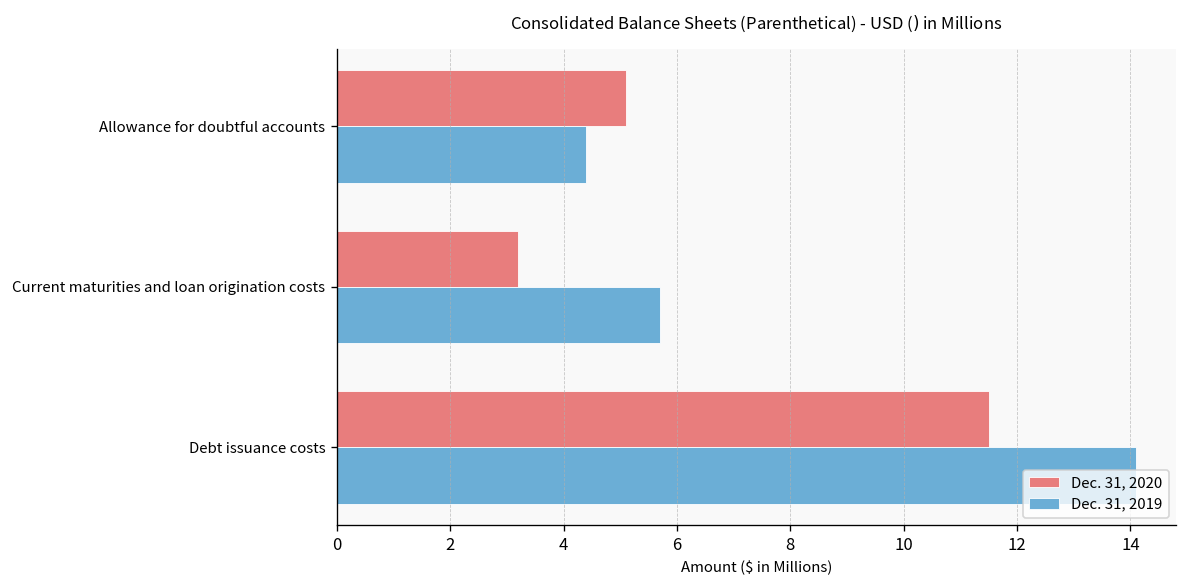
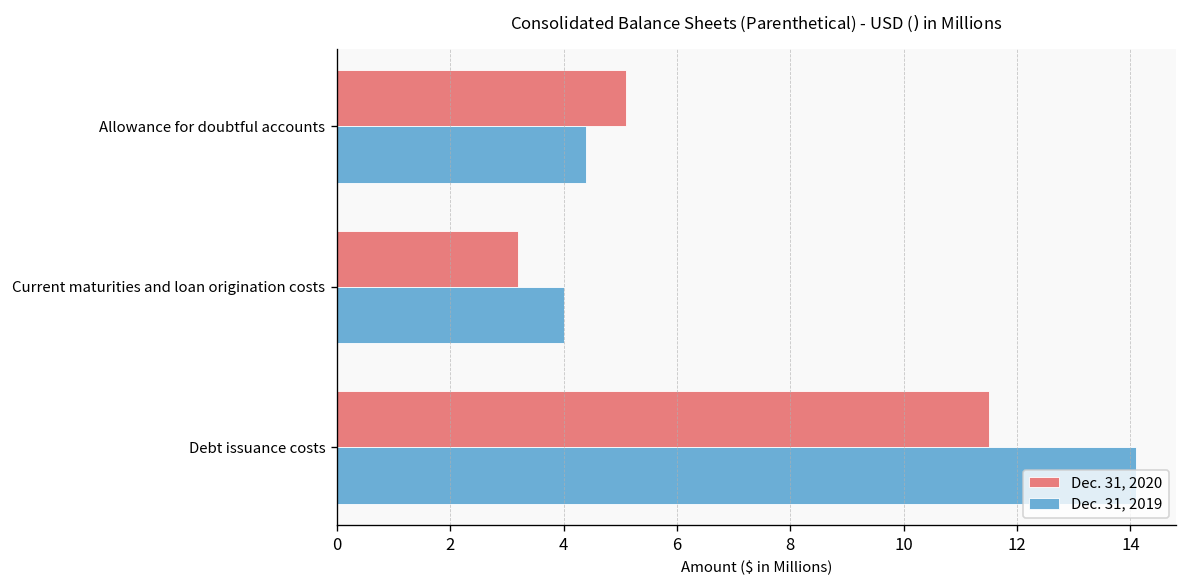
  {
    "Dec. 31, 2020": {
      "Allowance for doubtful accounts": 5.1,
      "Current maturities and loan origination costs": 3.2,
      "Debt issuance costs": 11.5
    },
    "Dec. 31, 2019": {
      "Allowance for doubtful accounts": 4.4,
-     "Current maturities and loan origination costs": 5.7
+     "Current maturities and loan origination costs": 4.0
    }
  }
